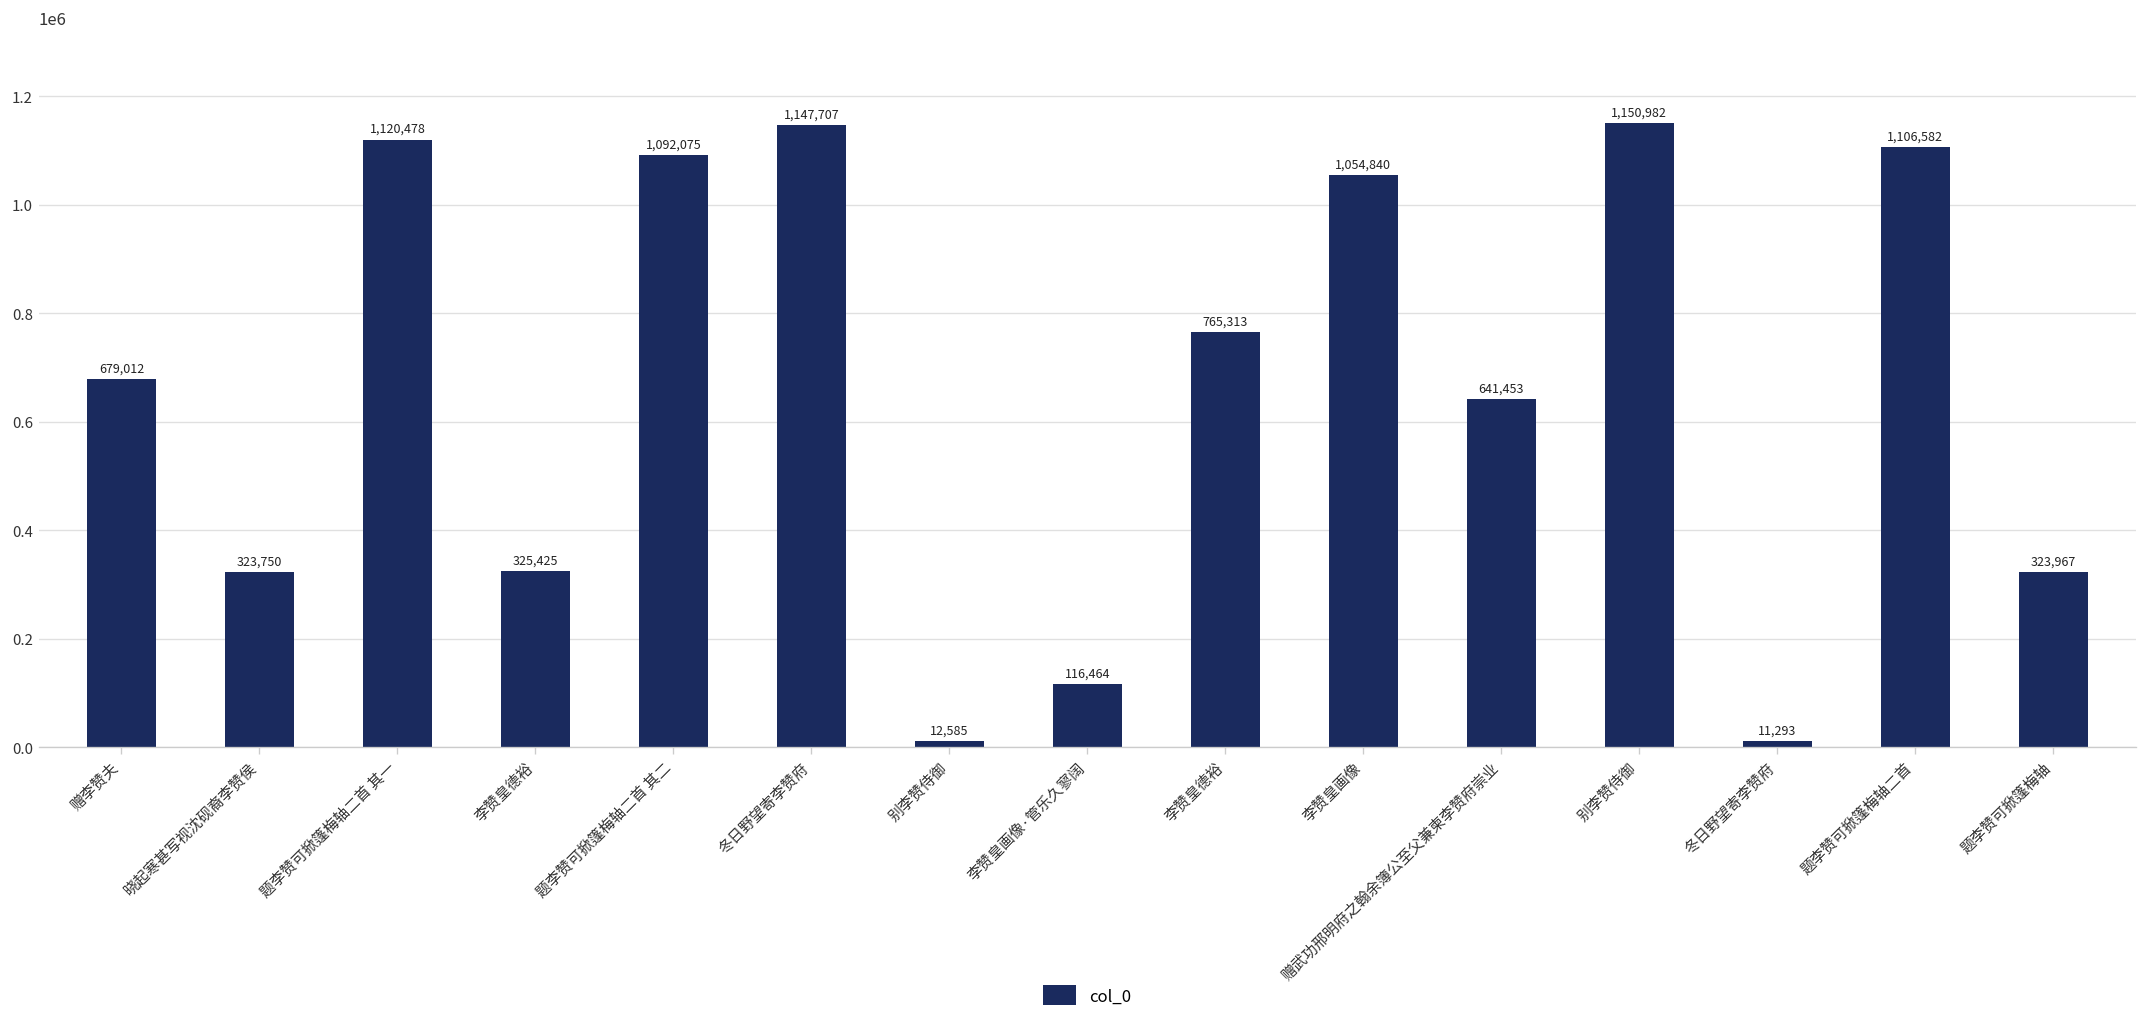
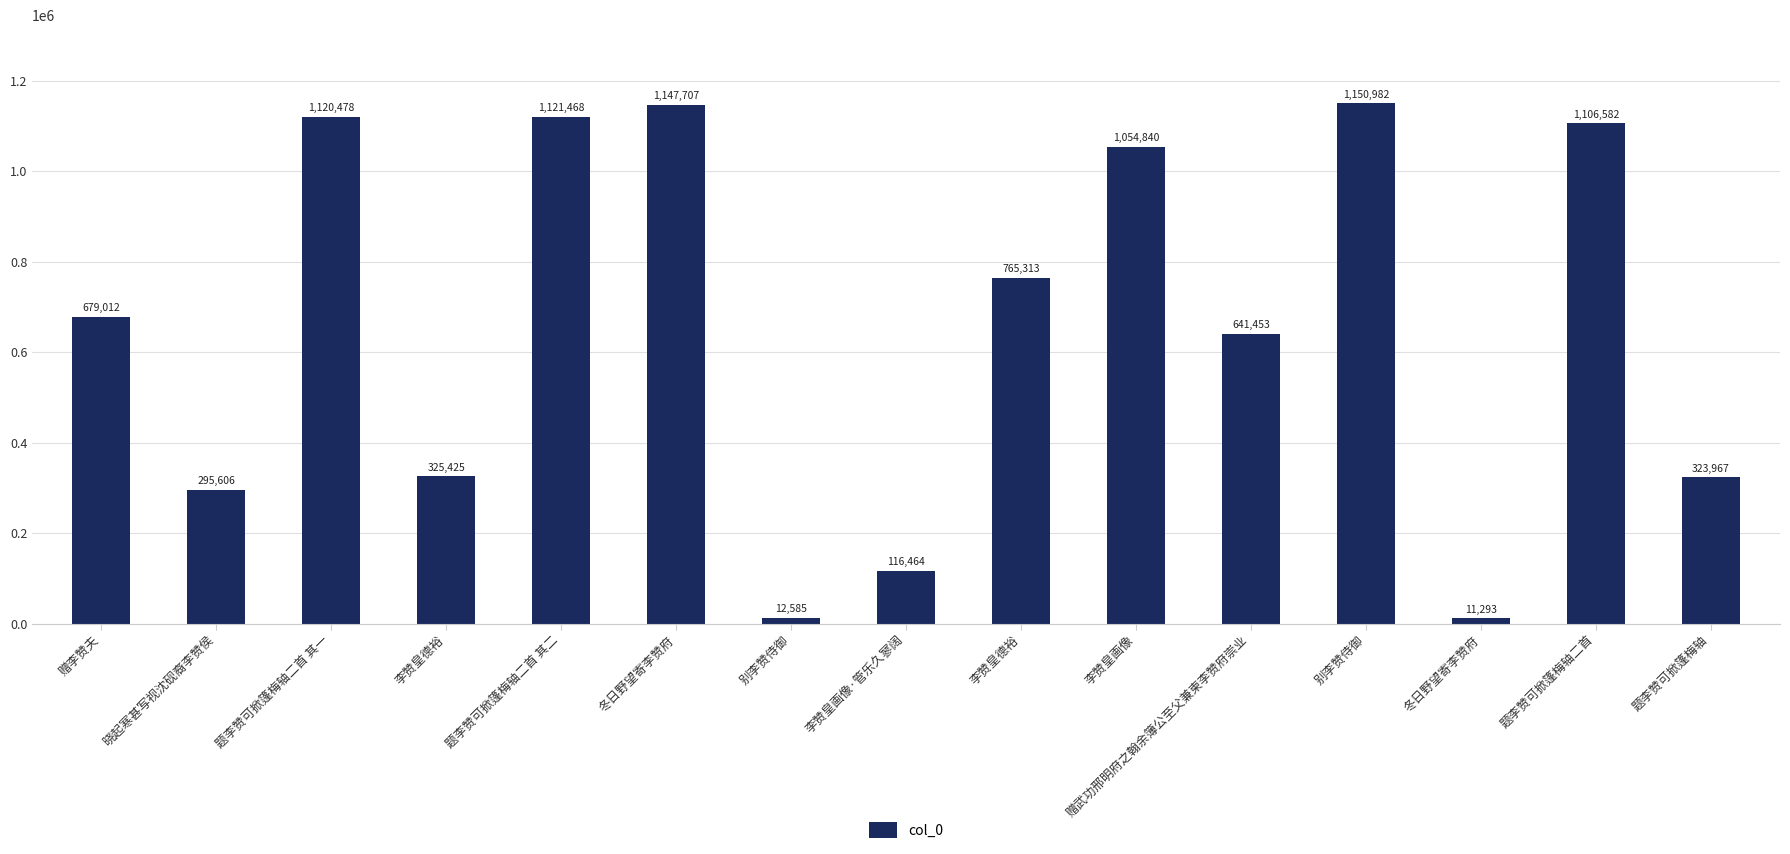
  {
    "赠李赞夫": "679,012",
-   "晓起寒甚写视沈砚裔李赞侯": "323,750",
+   "晓起寒甚写视沈砚裔李赞侯": "295,606",
    "题李赞可掀篷梅轴二首 其一": "1,120,478",
-   "题李赞可掀篷梅轴二首 其二": "1,092,075",
+   "题李赞可掀篷梅轴二首 其二": "1,121,468",
    "李赞皇画像·管乐久寥阔": "116,464",
    "李赞皇画像": "1,054,840",
    "赠武功邢明府之翰余簿公至父兼柬李赞府崇业": "641,453",
    "题李赞可掀篷梅轴二首": "1,106,582",
    "题李赞可掀篷梅轴": "323,967"
  }
